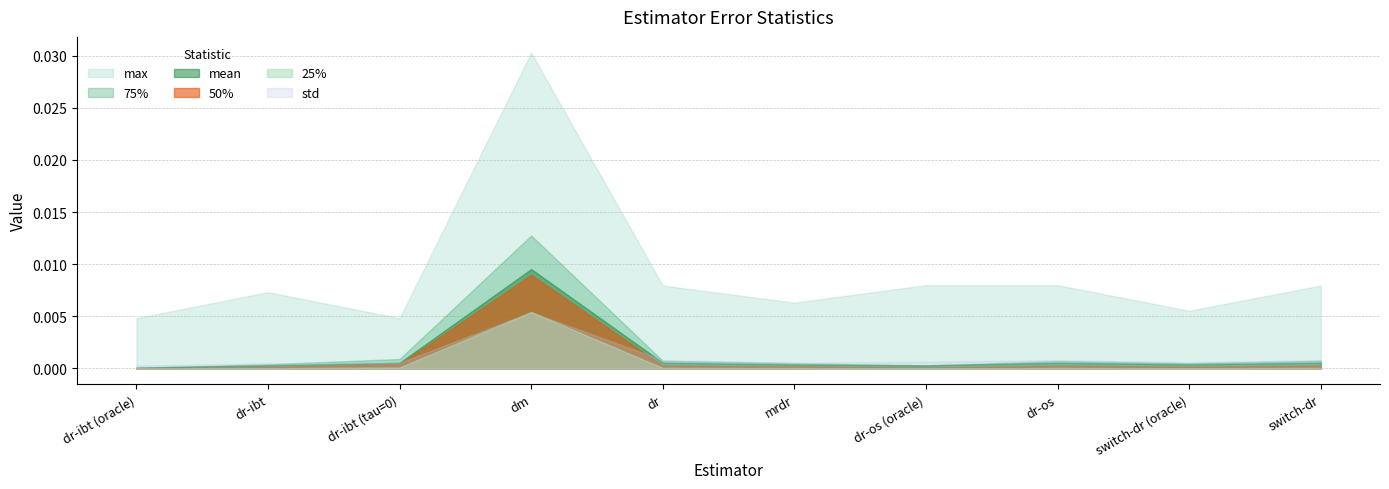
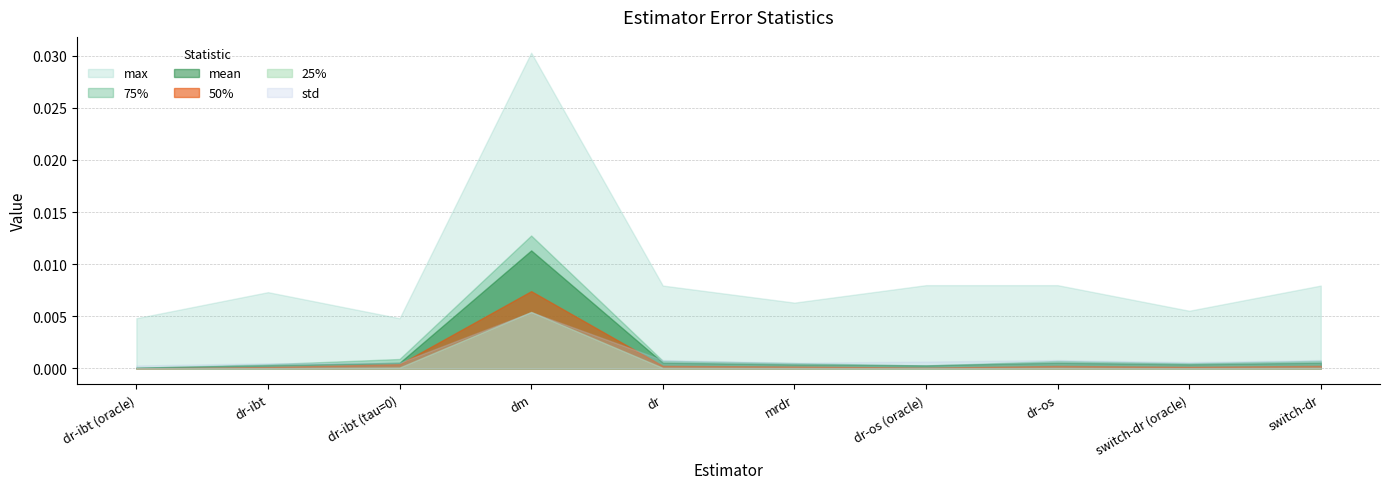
  {
    "mean": {
-     "dm": 0.0095
+     "dm": 0.0113
    },
    "50%": {
-     "dm": 0.0090
+     "dm": 0.0074
    }
  }
